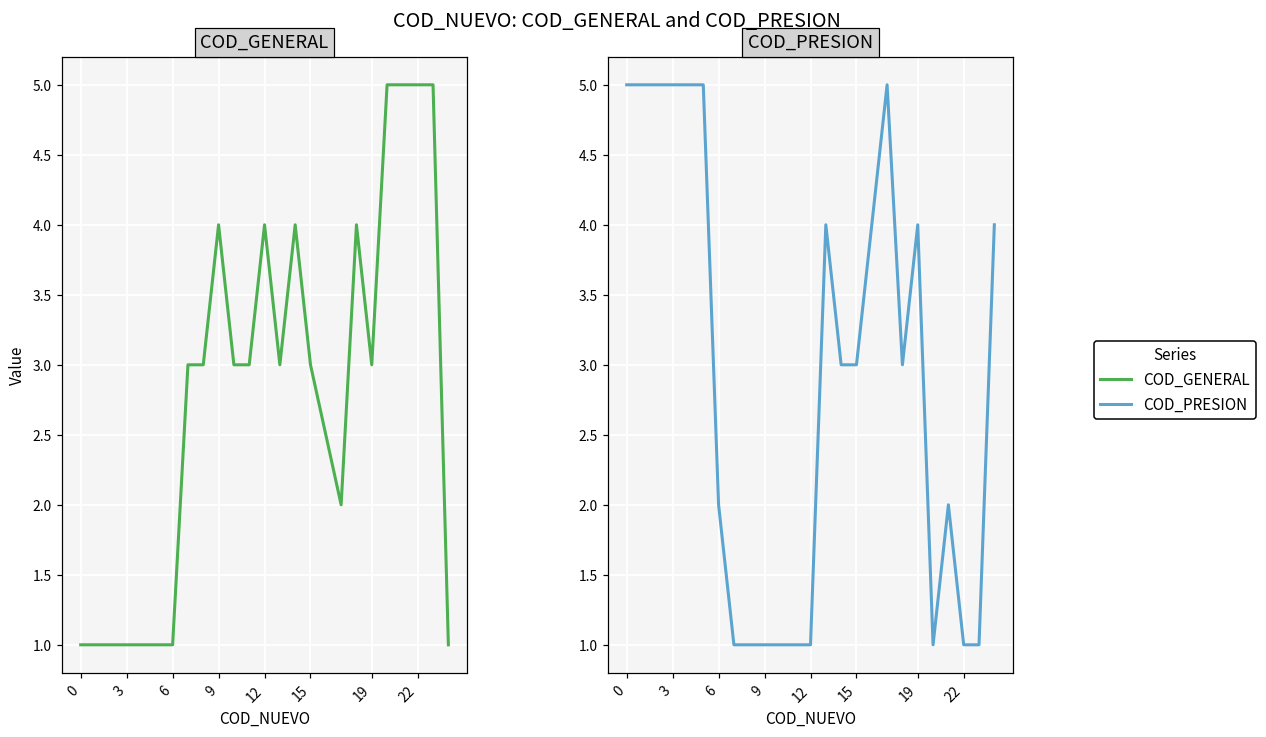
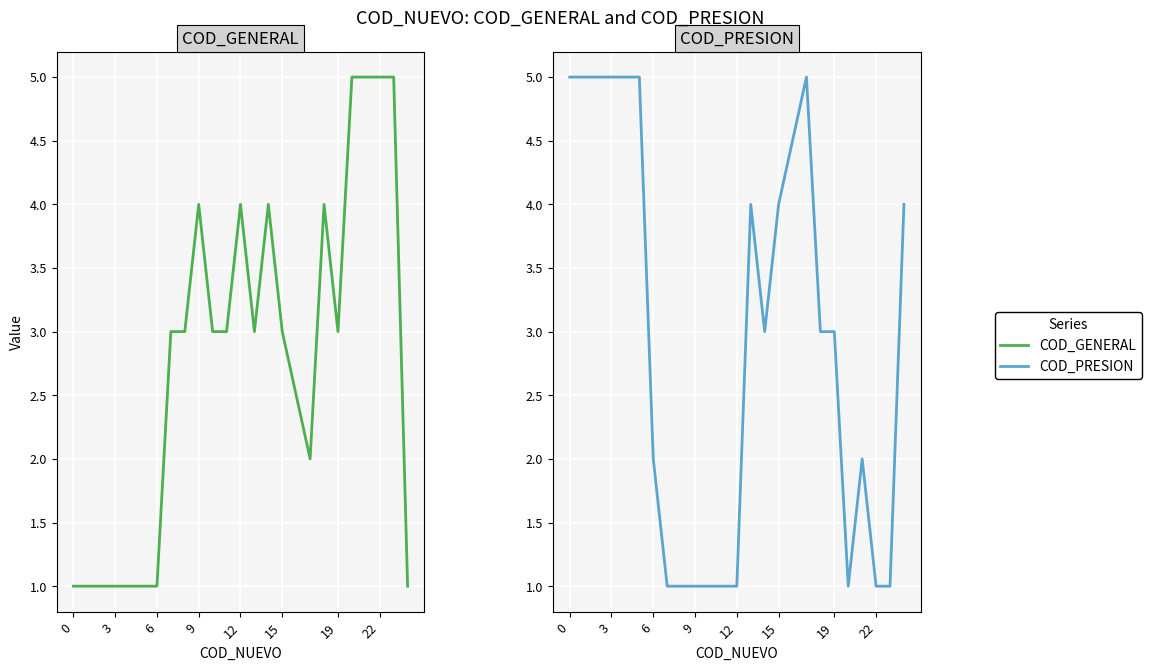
  {
    "COD_GENERAL": {
      "0": 1.00,
      "3": 1.00,
      "6": 1.00,
      "9": 4.00,
      "12": 4.00,
      "15": 3.00,
      "19": 3.00,
      "22": 5.00
    },
    "COD_PRESION": {
      "0": 5,
      "3": 5,
      "6": 2,
      "9": 1,
      "12": 1,
-     "15": 3,
-     "19": 4,
+     "15": 4,
+     "19": 3,
      "22": 1
    }
  }
